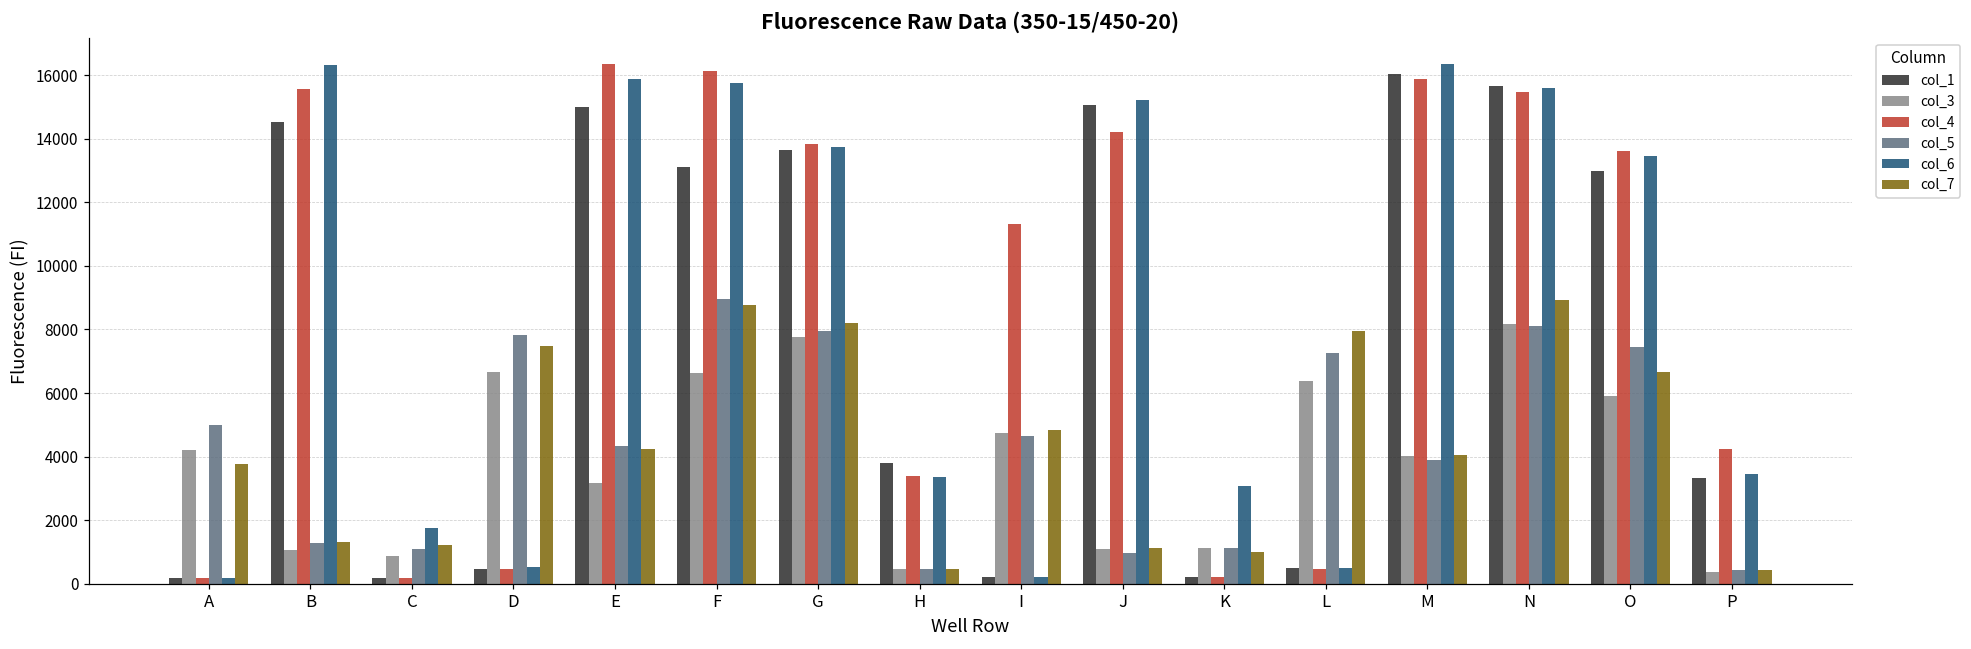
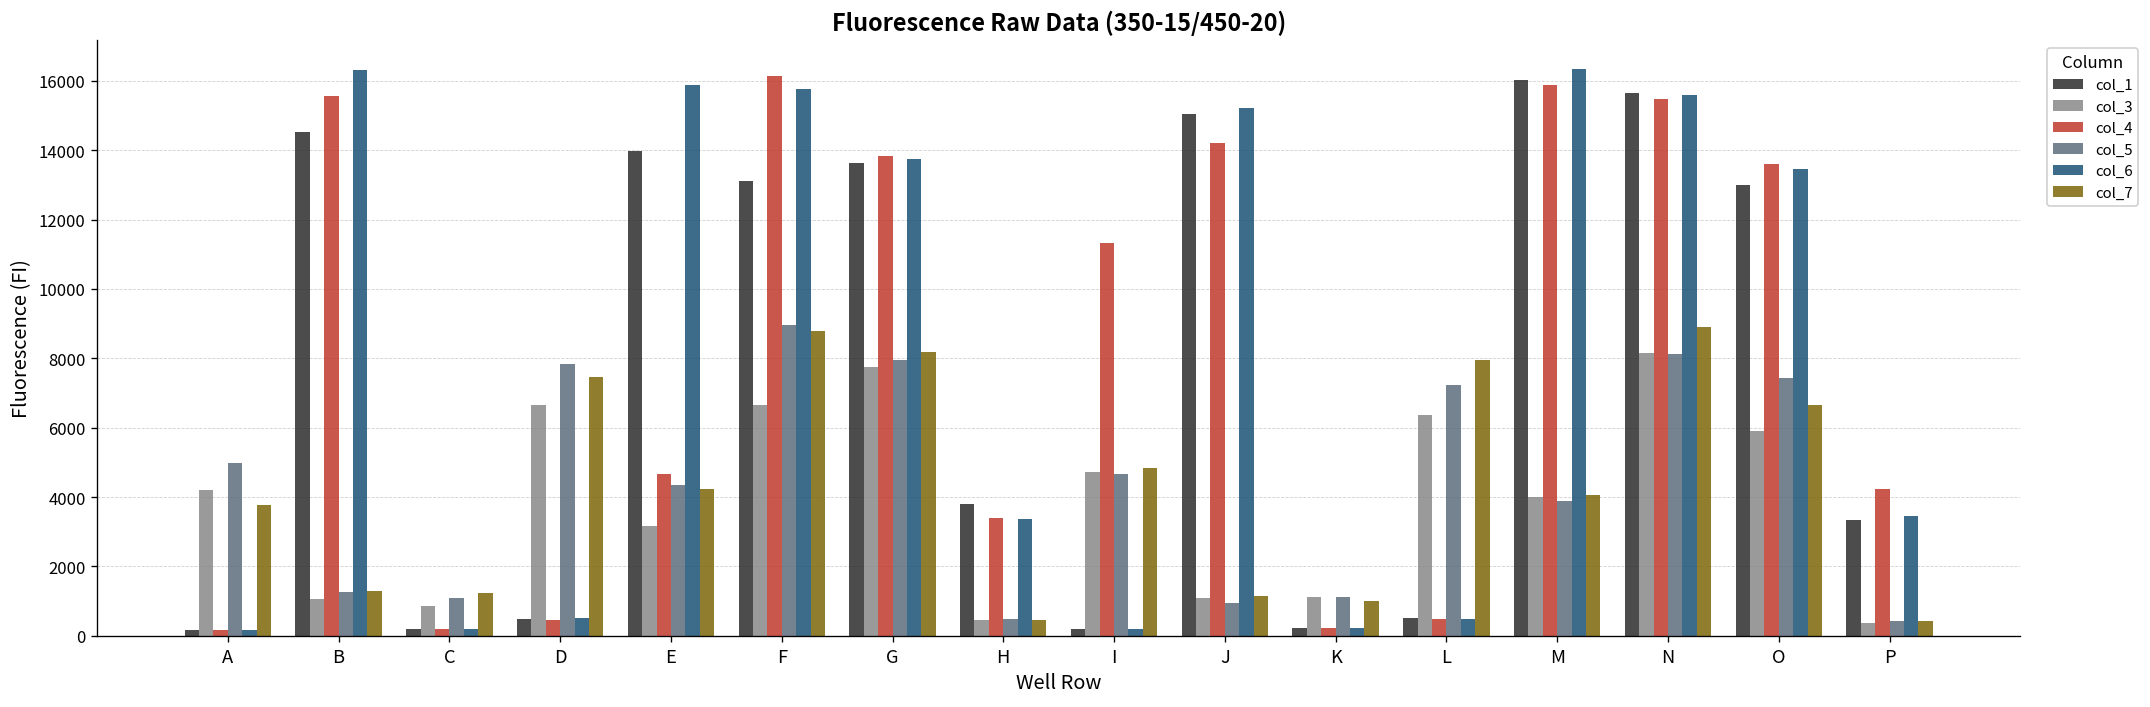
  {
    "col_1": {
      "A": 200,
      "B": 14500,
      "C": 200,
      "D": 500,
-     "E": 15000,
+     "E": 14000,
      "F": 13100,
      "G": 13600,
      "H": 3800,
      "I": 200,
      "J": 15100,
      "K": 200,
      "L": 500,
      "M": 16000,
      "N": 15600,
      "O": 13000,
      "P": 3300
    },
    "col_4": {
      "A": 200,
      "B": 15600,
      "C": 200,
      "D": 500,
-     "E": 16300,
+     "E": 4700,
      "F": 16100,
      "G": 13800,
      "H": 3400,
      "I": 11300,
      "J": 14200,
      "K": 200,
      "L": 500,
      "M": 15900,
      "N": 15500,
      "O": 13600,
      "P": 4200
    },
    "col_6": {
      "A": 200,
      "B": 16300,
-     "C": 1800,
+     "C": 200,
      "D": 500,
      "E": 15900,
      "F": 15800,
      "G": 13700,
      "H": 3400,
      "I": 200,
      "J": 15200,
-     "K": 3100,
+     "K": 200,
      "L": 500,
      "M": 16400,
      "N": 15600,
      "O": 13400,
      "P": 3500
    },
    "col_7": {
      "A": 3800,
      "B": 1300,
      "C": 1200,
      "D": 7500,
      "E": 4200,
      "F": 8800,
      "G": 8200,
      "H": 500,
      "I": 4800,
      "J": 1100,
      "K": 1000,
      "L": 8000,
      "M": 4100,
      "N": 8900,
      "O": 6600,
      "P": 400
    }
  }
